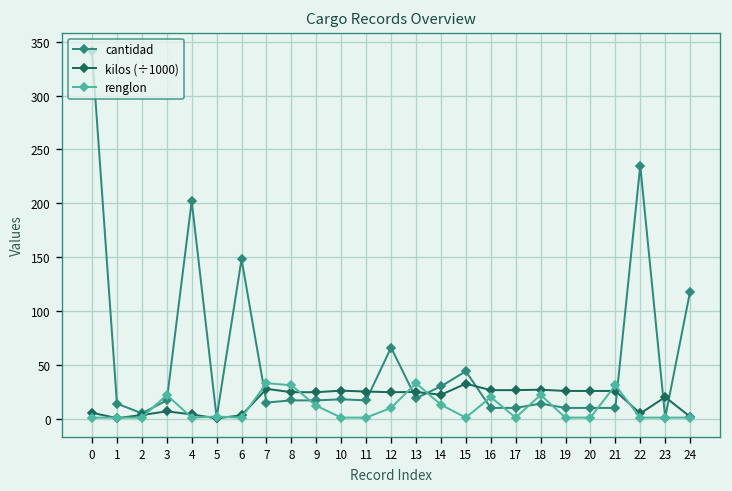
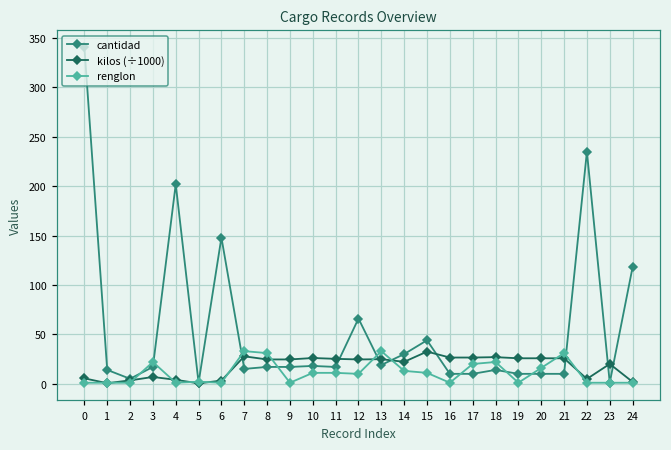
  {
    "renglon": {
      "0": 0,
      "3": 20,
      "4": 0,
      "7": 30,
      "8": 30,
-     "9": 10,
-     "10": 0,
-     "11": 0,
+     "9": 0,
+     "10": 10,
+     "11": 10,
      "12": 10,
      "13": 30,
      "14": 10,
-     "15": 0,
-     "16": 20,
-     "17": 0,
+     "15": 10,
+     "16": 0,
+     "17": 20,
      "18": 20,
      "19": 0,
-     "20": 0,
+     "20": 20,
      "21": 30,
      "22": 0
    }
  }
